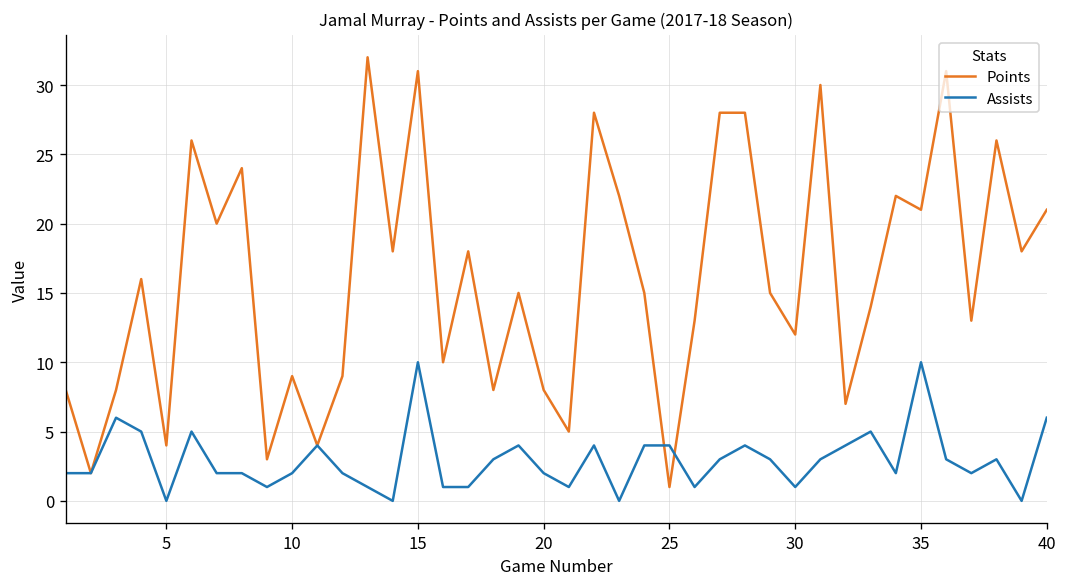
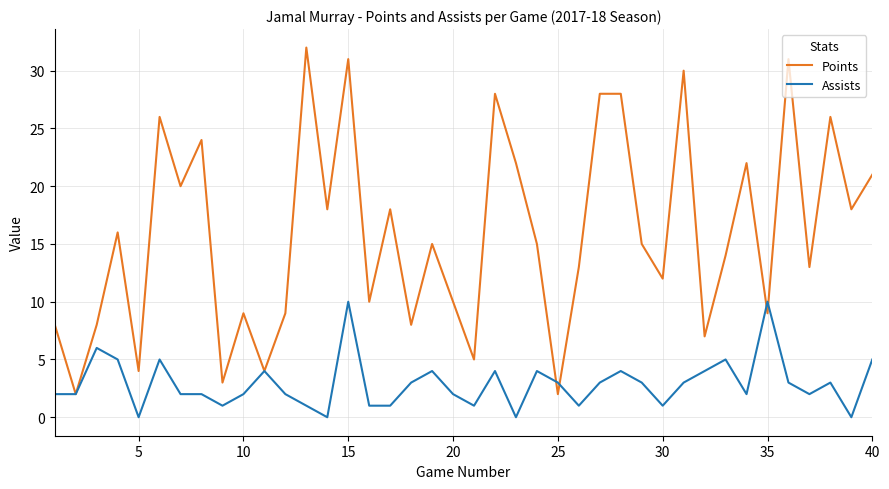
  {
    "Points": {
      "5": 4,
      "10": 9,
      "15": 31,
-     "20": 8,
-     "25": 1,
+     "20": 10,
+     "25": 2,
      "30": 12,
-     "35": 21,
+     "35": 9,
      "40": 21
    },
    "Assists": {
      "5": 0,
      "10": 2,
      "15": 10,
      "20": 2,
-     "25": 4,
+     "25": 3,
      "30": 1,
      "35": 10,
-     "40": 6
+     "40": 5
    }
  }
